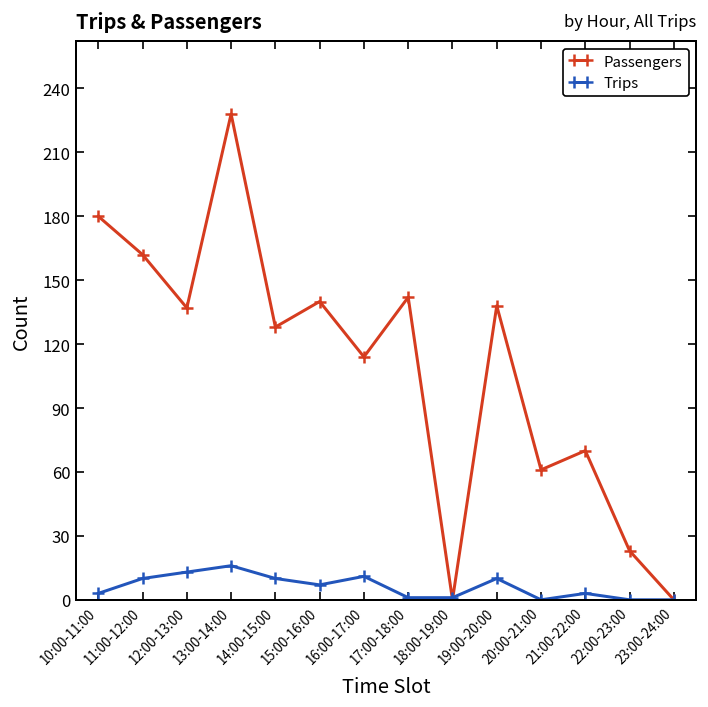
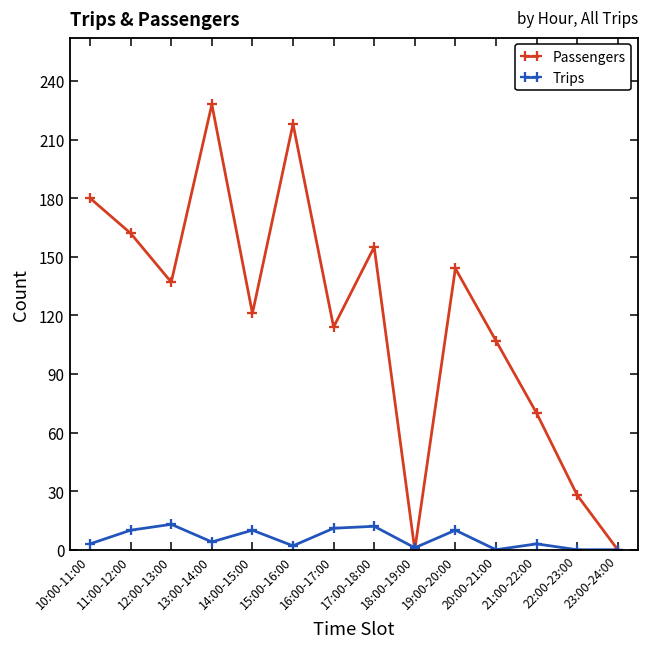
  {
    "Passengers": {
      "10:00-11:00": 180,
      "11:00-12:00": 162,
      "12:00-13:00": 137,
      "13:00-14:00": 228,
-     "14:00-15:00": 128,
-     "15:00-16:00": 140,
+     "14:00-15:00": 121,
+     "15:00-16:00": 218,
      "16:00-17:00": 114,
-     "17:00-18:00": 142,
-     "19:00-20:00": 138,
-     "20:00-21:00": 61,
+     "17:00-18:00": 155,
+     "19:00-20:00": 144,
+     "20:00-21:00": 107,
      "21:00-22:00": 70,
-     "22:00-23:00": 23
+     "22:00-23:00": 28
    },
    "Trips": {
      "10:00-11:00": 3,
      "11:00-12:00": 10,
      "12:00-13:00": 13,
-     "13:00-14:00": 16,
+     "13:00-14:00": 4,
      "14:00-15:00": 10,
-     "15:00-16:00": 7,
+     "15:00-16:00": 2,
      "16:00-17:00": 11,
-     "17:00-18:00": 1,
+     "17:00-18:00": 12,
      "19:00-20:00": 10,
      "20:00-21:00": 0,
      "21:00-22:00": 3,
      "22:00-23:00": 0
    }
  }
